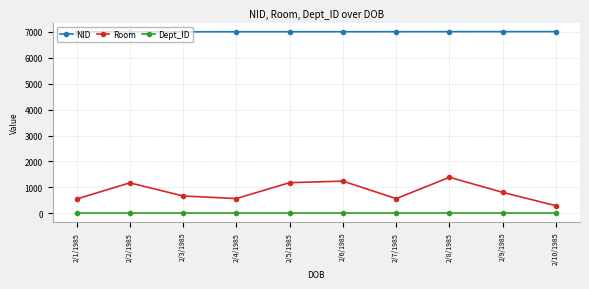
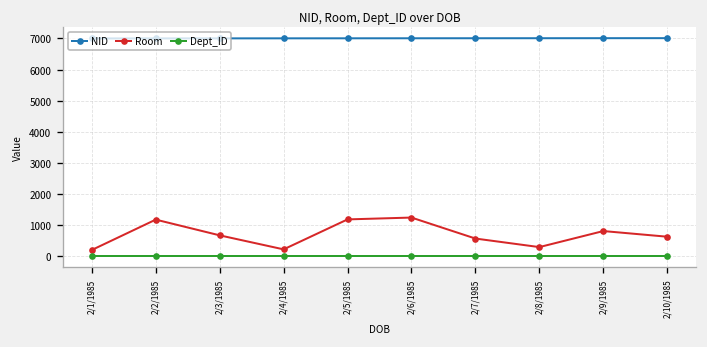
  {
    "NID": {
      "2/4/1985": 7000,
      "2/5/1985": 7000,
      "2/6/1985": 7000,
      "2/7/1985": 7000,
      "2/8/1985": 7000,
      "2/9/1985": 7000,
      "2/10/1985": 7000
    },
    "Room": {
-     "2/1/1985": 500,
+     "2/1/1985": 200,
      "2/2/1985": 1200,
      "2/3/1985": 700,
-     "2/4/1985": 600,
+     "2/4/1985": 200,
      "2/5/1985": 1200,
      "2/6/1985": 1200,
      "2/7/1985": 600,
-     "2/8/1985": 1400,
+     "2/8/1985": 300,
      "2/9/1985": 800,
-     "2/10/1985": 300
+     "2/10/1985": 600
    },
    "Dept_ID": {
      "2/1/1985": 0,
      "2/2/1985": 0,
      "2/3/1985": 0,
      "2/4/1985": 0,
      "2/5/1985": 0,
      "2/6/1985": 0,
      "2/7/1985": 0,
      "2/8/1985": 0,
      "2/9/1985": 0,
      "2/10/1985": 0
    }
  }
